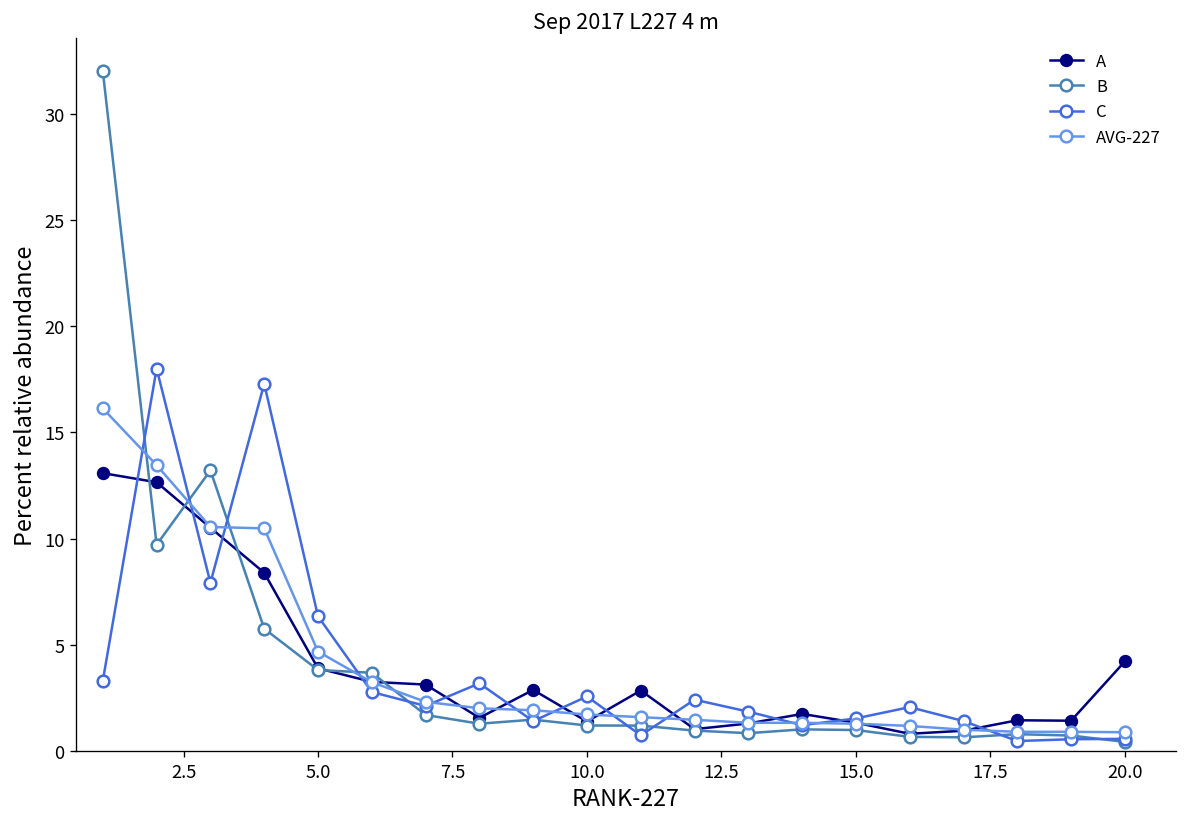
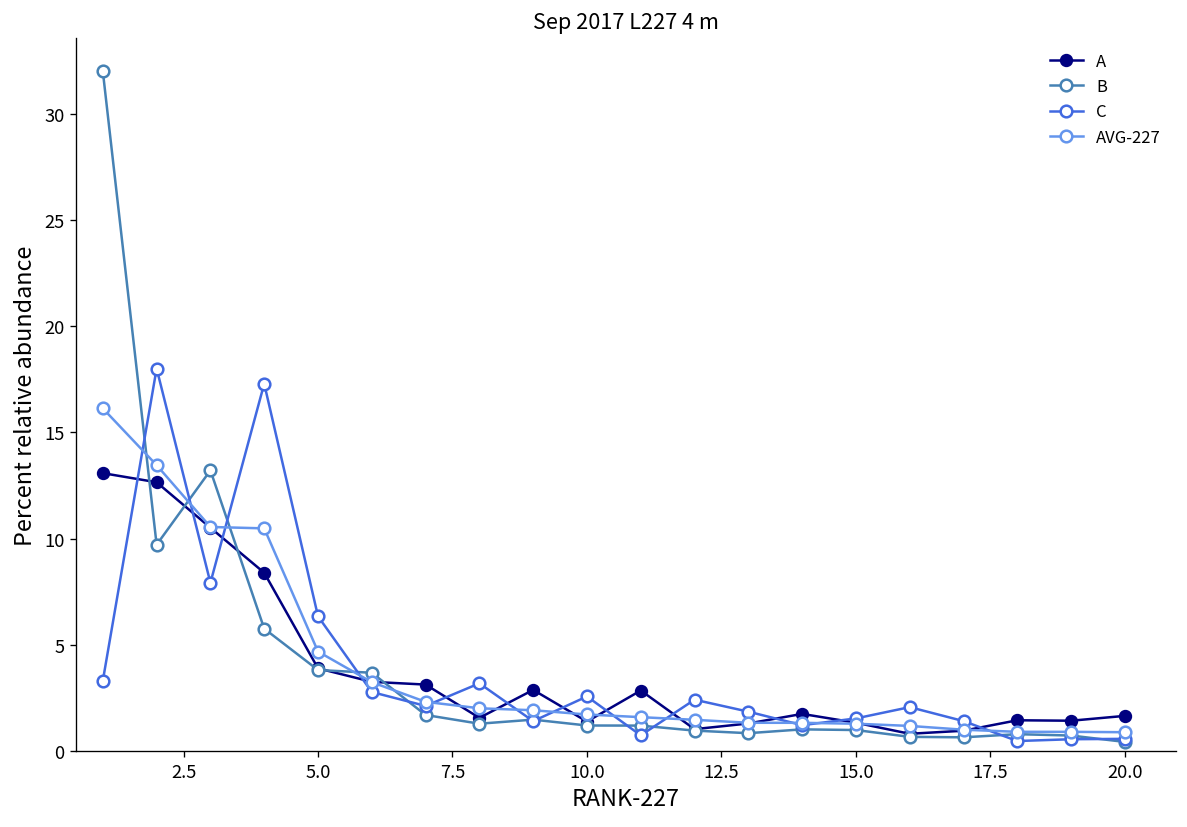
  {
    "A": {
      "10.0": 1.4,
-     "20.0": 4.2
+     "20.0": 1.7
    }
  }
